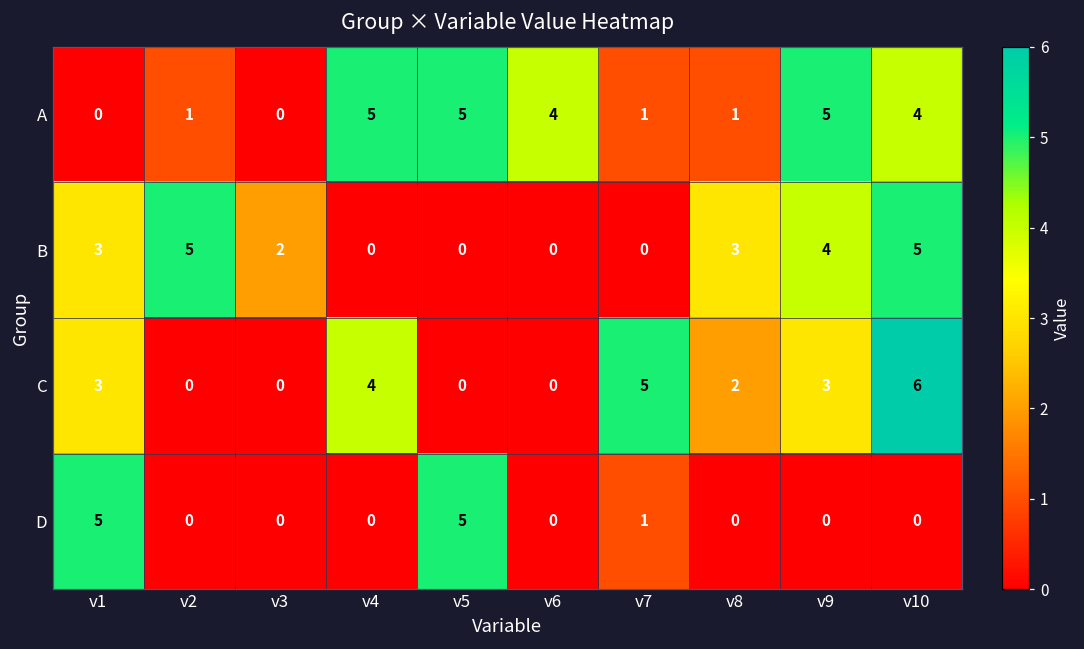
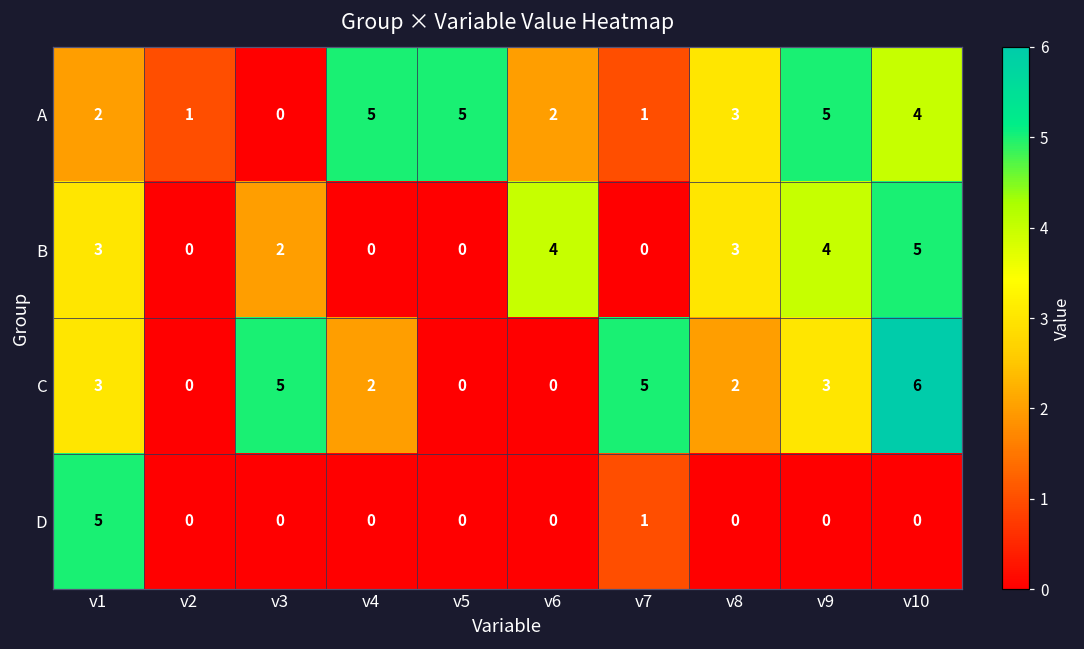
  {
    "A": {
-     "v1": 0,
+     "v1": 2,
      "v2": 1,
      "v3": 0,
      "v4": 5,
      "v5": 5,
-     "v6": 4,
+     "v6": 2,
      "v7": 1,
-     "v8": 1,
+     "v8": 3,
      "v9": 5,
      "v10": 4
    },
    "B": {
      "v1": 3,
-     "v2": 5,
+     "v2": 0,
      "v3": 2,
      "v4": 0,
      "v5": 0,
-     "v6": 0,
+     "v6": 4,
      "v7": 0,
      "v8": 3,
      "v9": 4,
      "v10": 5
    },
    "C": {
      "v1": 3,
      "v2": 0,
-     "v3": 0,
-     "v4": 4,
+     "v3": 5,
+     "v4": 2,
      "v5": 0,
      "v6": 0,
      "v7": 5,
      "v8": 2,
      "v9": 3,
      "v10": 6
    },
    "D": {
      "v1": 5,
      "v2": 0,
      "v3": 0,
      "v4": 0,
-     "v5": 5,
+     "v5": 0,
      "v6": 0,
      "v7": 1,
      "v8": 0,
      "v9": 0,
      "v10": 0
    }
  }
